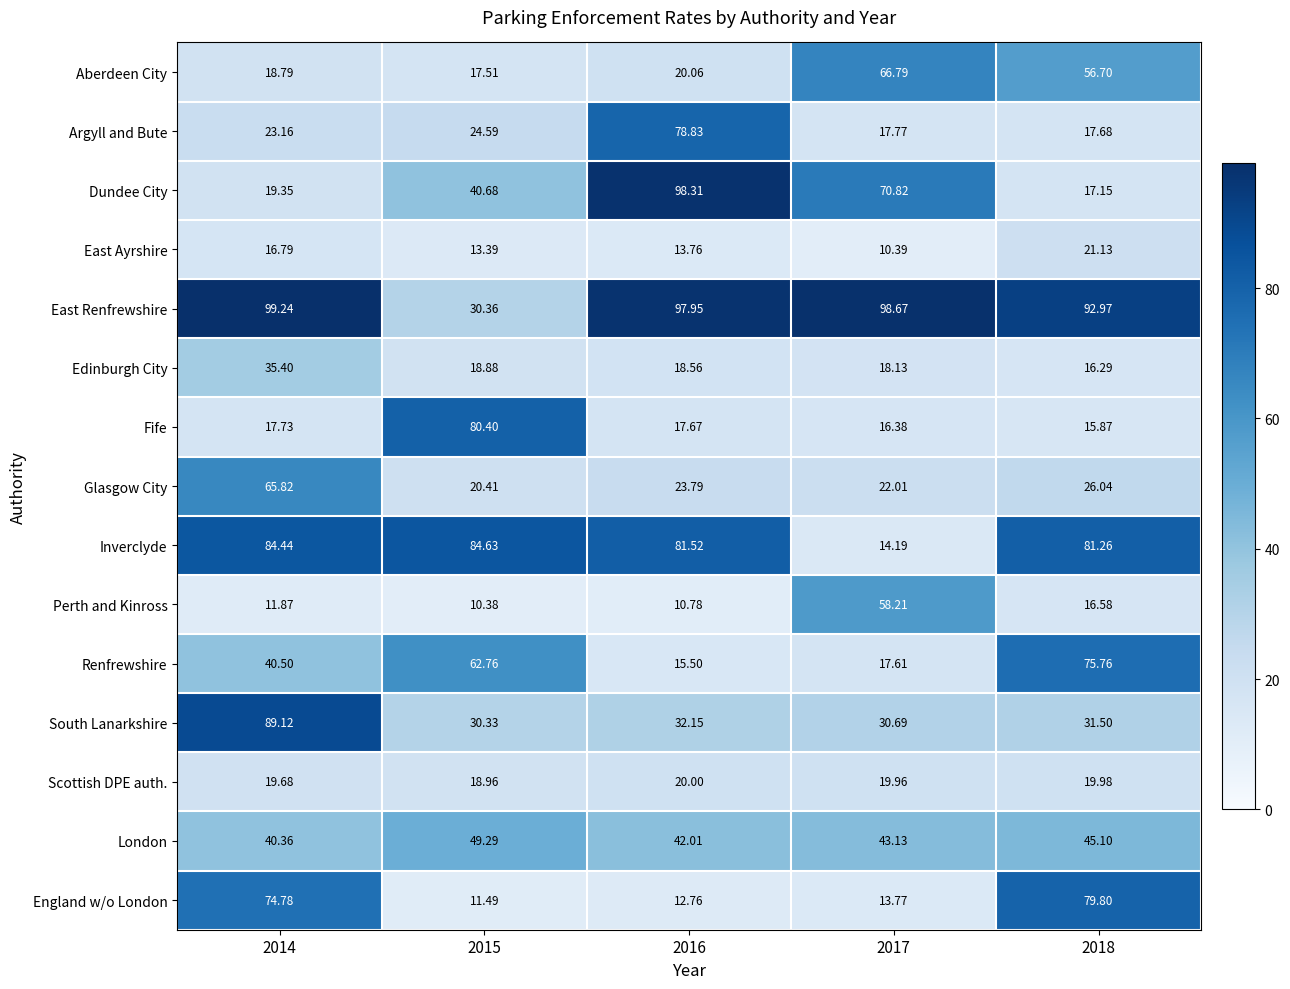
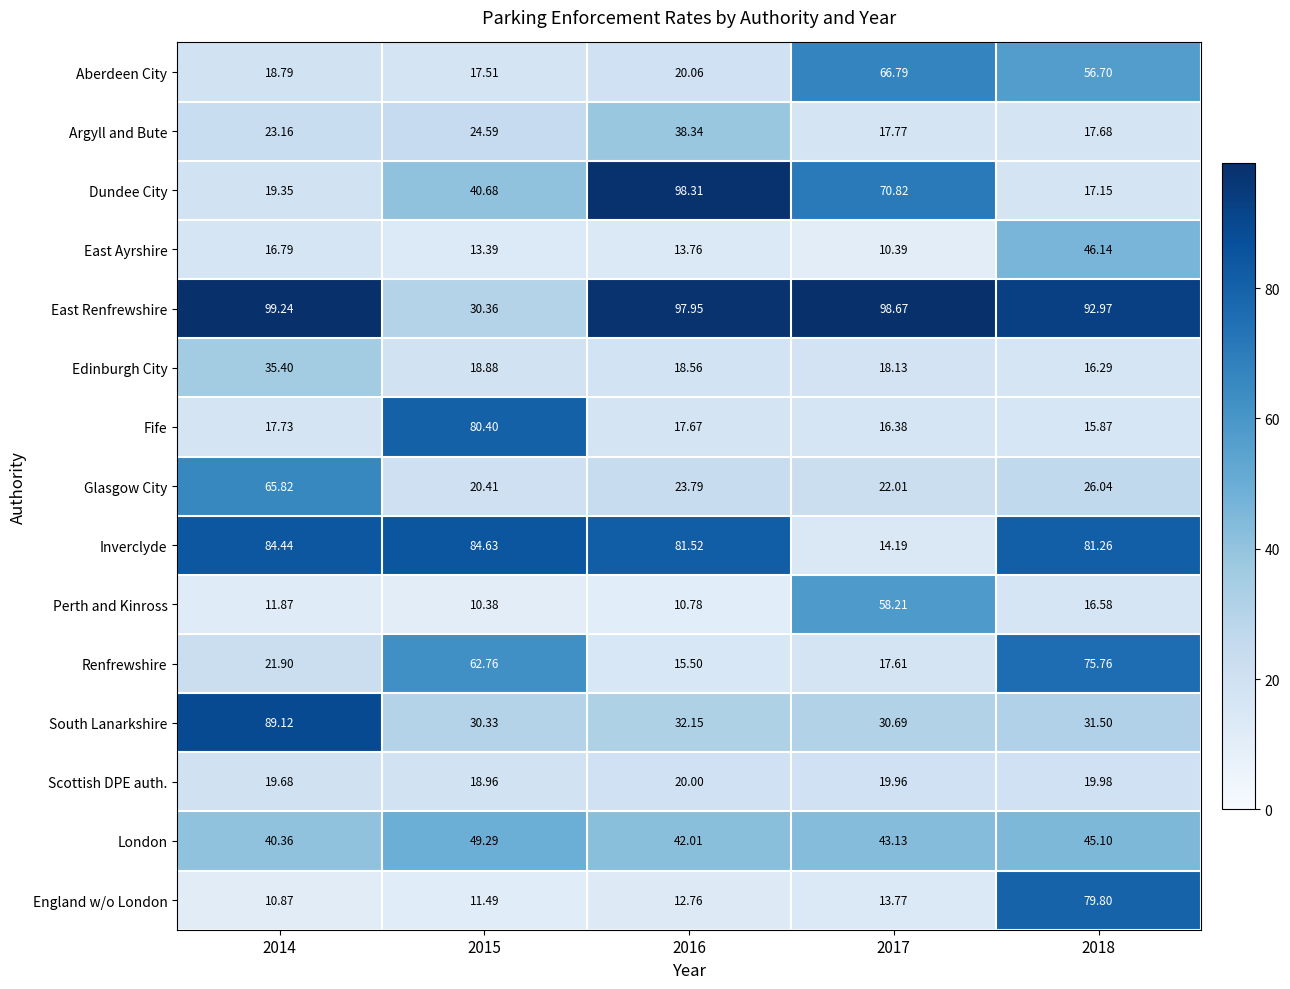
  {
    "Aberdeen City": {
      "2014": 18.79,
      "2015": 17.51,
      "2016": 20.06,
      "2017": 66.79,
      "2018": 56.70
    },
    "Argyll and Bute": {
      "2014": 23.16,
      "2015": 24.59,
-     "2016": 78.83,
+     "2016": 38.34,
      "2017": 17.77,
      "2018": 17.68
    },
    "Dundee City": {
      "2014": 19.35,
      "2015": 40.68,
      "2016": 98.31,
      "2017": 70.82,
      "2018": 17.15
    },
    "East Ayrshire": {
      "2014": 16.79,
      "2015": 13.39,
      "2016": 13.76,
      "2017": 10.39,
-     "2018": 21.13
+     "2018": 46.14
    },
    "East Renfrewshire": {
      "2014": 99.24,
      "2015": 30.36,
      "2016": 97.95,
      "2017": 98.67,
      "2018": 92.97
    },
    "Edinburgh City": {
      "2014": 35.40,
      "2015": 18.88,
      "2016": 18.56,
      "2017": 18.13,
      "2018": 16.29
    },
    "Fife": {
      "2014": 17.73,
      "2015": 80.40,
      "2016": 17.67,
      "2017": 16.38,
      "2018": 15.87
    },
    "Glasgow City": {
      "2014": 65.82,
      "2015": 20.41,
      "2016": 23.79,
      "2017": 22.01,
      "2018": 26.04
    },
    "Inverclyde": {
      "2014": 84.44,
      "2015": 84.63,
      "2016": 81.52,
      "2017": 14.19,
      "2018": 81.26
    },
    "Perth and Kinross": {
      "2014": 11.87,
      "2015": 10.38,
      "2016": 10.78,
      "2017": 58.21,
      "2018": 16.58
    },
    "Renfrewshire": {
-     "2014": 40.50,
+     "2014": 21.90,
      "2015": 62.76,
      "2016": 15.50,
      "2017": 17.61,
      "2018": 75.76
    },
    "South Lanarkshire": {
      "2014": 89.12,
      "2015": 30.33,
      "2016": 32.15,
      "2017": 30.69,
      "2018": 31.50
    },
    "Scottish DPE auth.": {
      "2014": 19.68,
      "2015": 18.96,
      "2016": 20.00,
      "2017": 19.96,
      "2018": 19.98
    },
    "London": {
      "2014": 40.36,
      "2015": 49.29,
      "2016": 42.01,
      "2017": 43.13,
      "2018": 45.10
    },
    "England w/o London": {
-     "2014": 74.78,
+     "2014": 10.87,
      "2015": 11.49,
      "2016": 12.76,
      "2017": 13.77,
      "2018": 79.80
    }
  }
